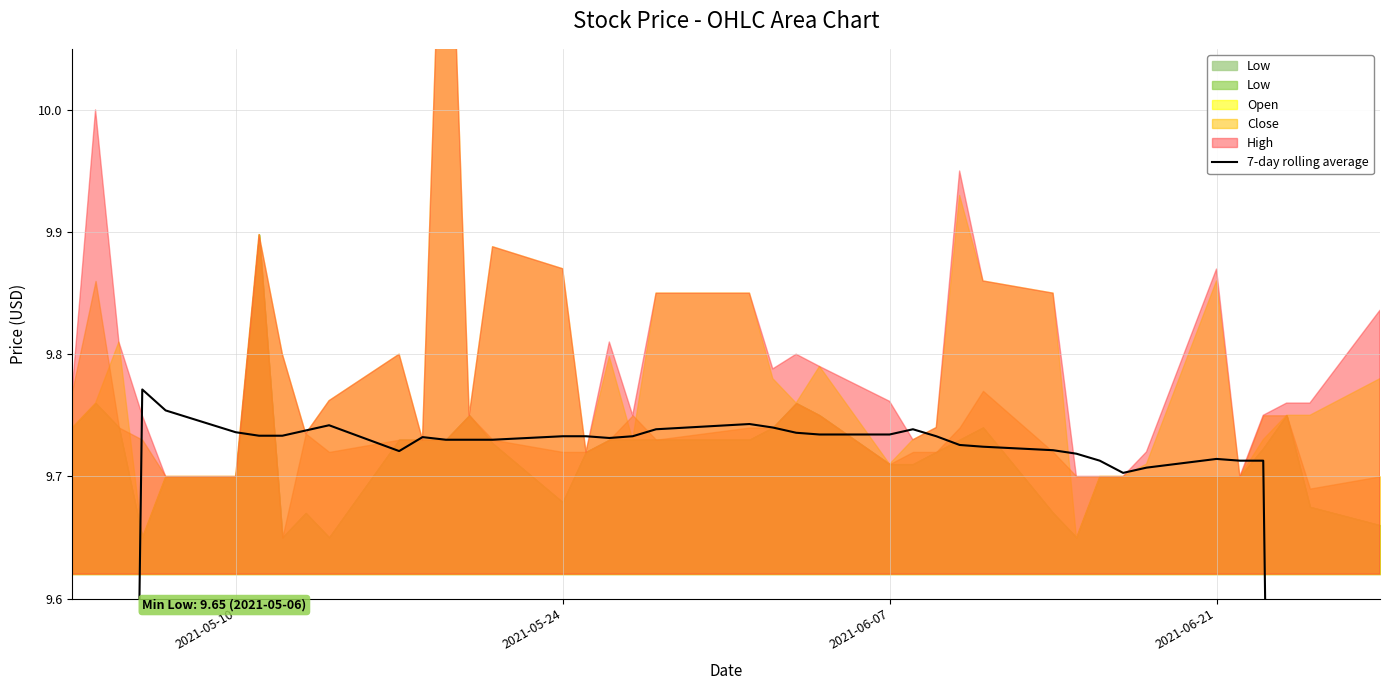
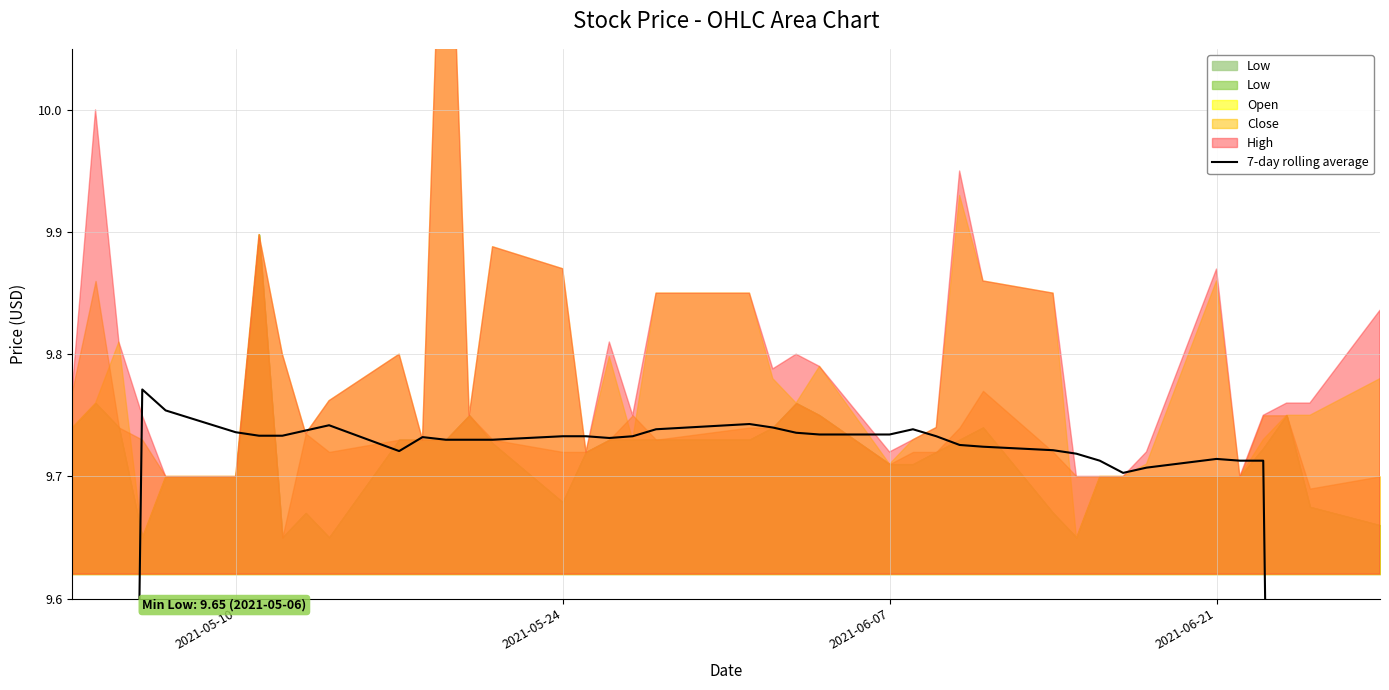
  {
    "7-day rolling average": {
      "2021-05-10": 9.736,
      "2021-05-24": 9.733,
      "2021-06-07": 9.734,
      "2021-06-21": 9.714
    },
    "Low": {
      "2021-05-24": 9.679
    },
    "High": {
-     "2021-06-07": 9.761,
+     "2021-06-07": 9.720,
      "2021-06-21": 9.870
    }
  }
